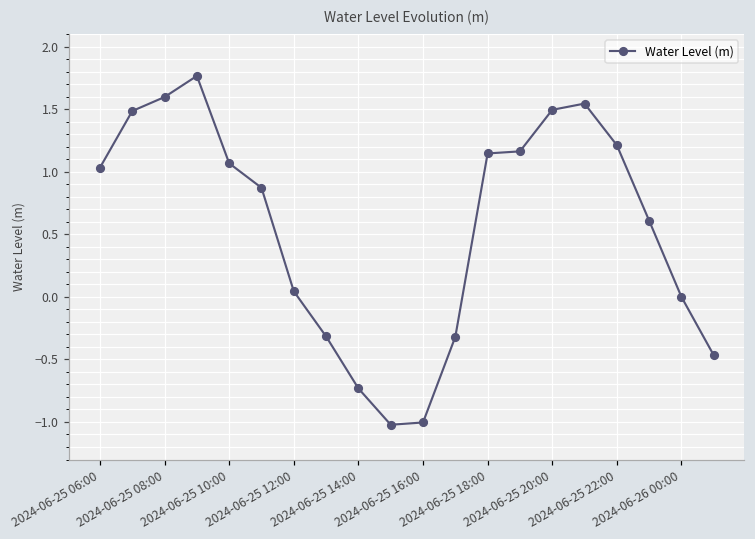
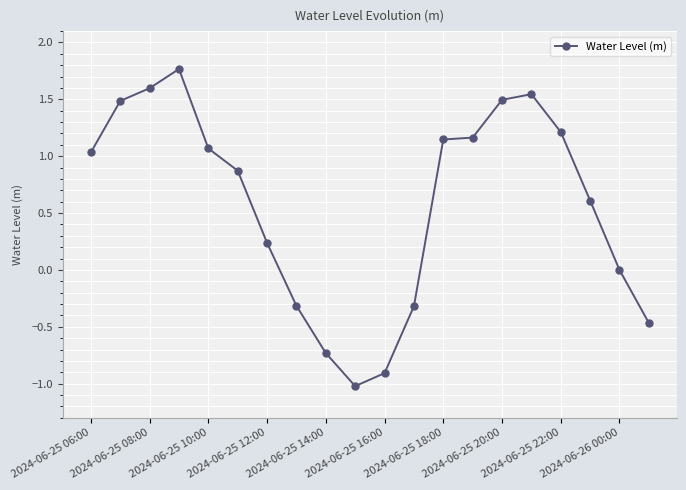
  {
    "2024-06-25 06:00": 1.03,
    "2024-06-25 08:00": 1.60,
    "2024-06-25 10:00": 1.07,
-   "2024-06-25 12:00": 0.04,
+   "2024-06-25 12:00": 0.24,
    "2024-06-25 14:00": -0.73,
-   "2024-06-25 16:00": -1.00,
+   "2024-06-25 16:00": -0.91,
    "2024-06-25 18:00": 1.15,
    "2024-06-25 20:00": 1.50,
    "2024-06-25 22:00": 1.21,
    "2024-06-26 00:00": 0.00
  }
